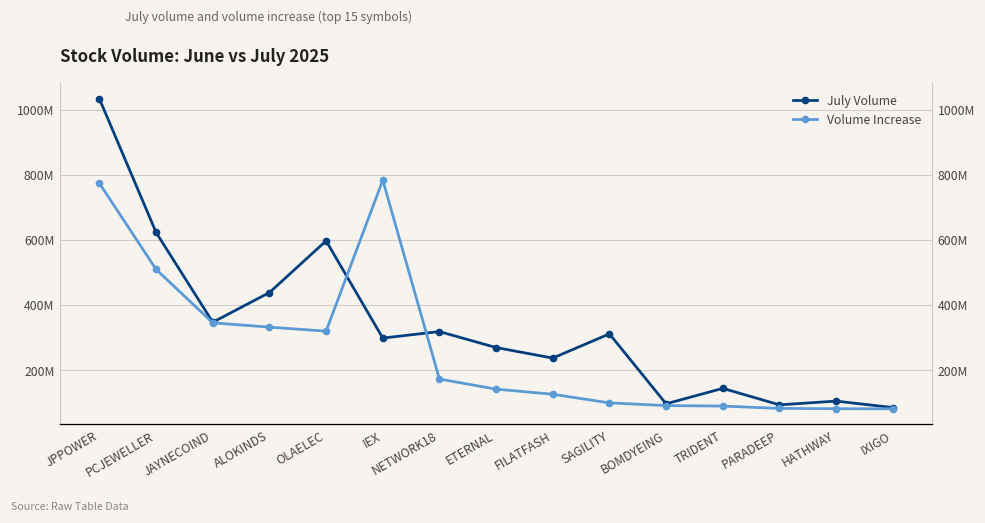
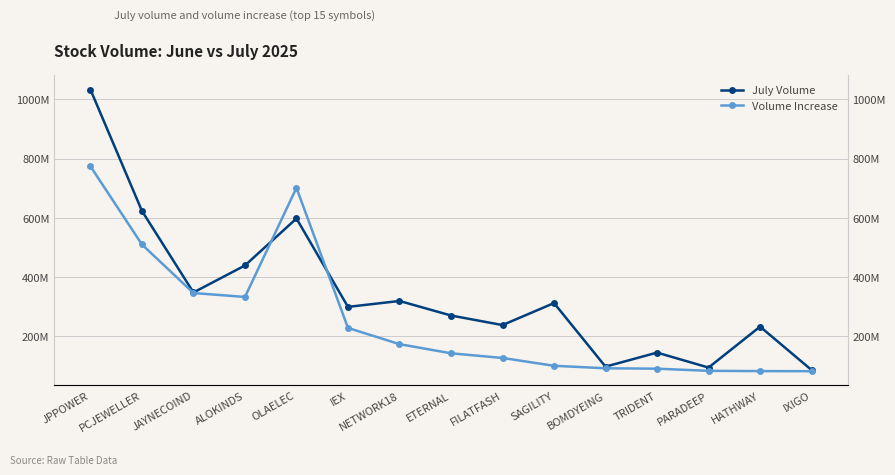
  {
    "July Volume": {
      "JPPOWER": 1030000000,
      "PCJEWELLER": 620000000,
      "ALOKINDS": 440000000,
      "OLAELEC": 600000000,
      "IEX": 300000000,
      "NETWORK18": 320000000,
      "ETERNAL": 270000000,
      "FILATFASH": 240000000,
      "SAGILITY": 310000000,
      "TRIDENT": 140000000,
      "PARADEEP": 90000000,
-     "HATHWAY": 100000000
+     "HATHWAY": 230000000
    },
    "Volume Increase": {
      "JPPOWER": 770000000,
      "PCJEWELLER": 510000000,
      "ALOKINDS": 330000000,
-     "OLAELEC": 320000000,
-     "IEX": 780000000,
+     "OLAELEC": 700000000,
+     "IEX": 230000000,
      "NETWORK18": 170000000,
      "ETERNAL": 140000000,
      "FILATFASH": 130000000,
      "SAGILITY": 100000000,
      "TRIDENT": 90000000,
      "PARADEEP": 80000000,
      "HATHWAY": 80000000
    }
  }
